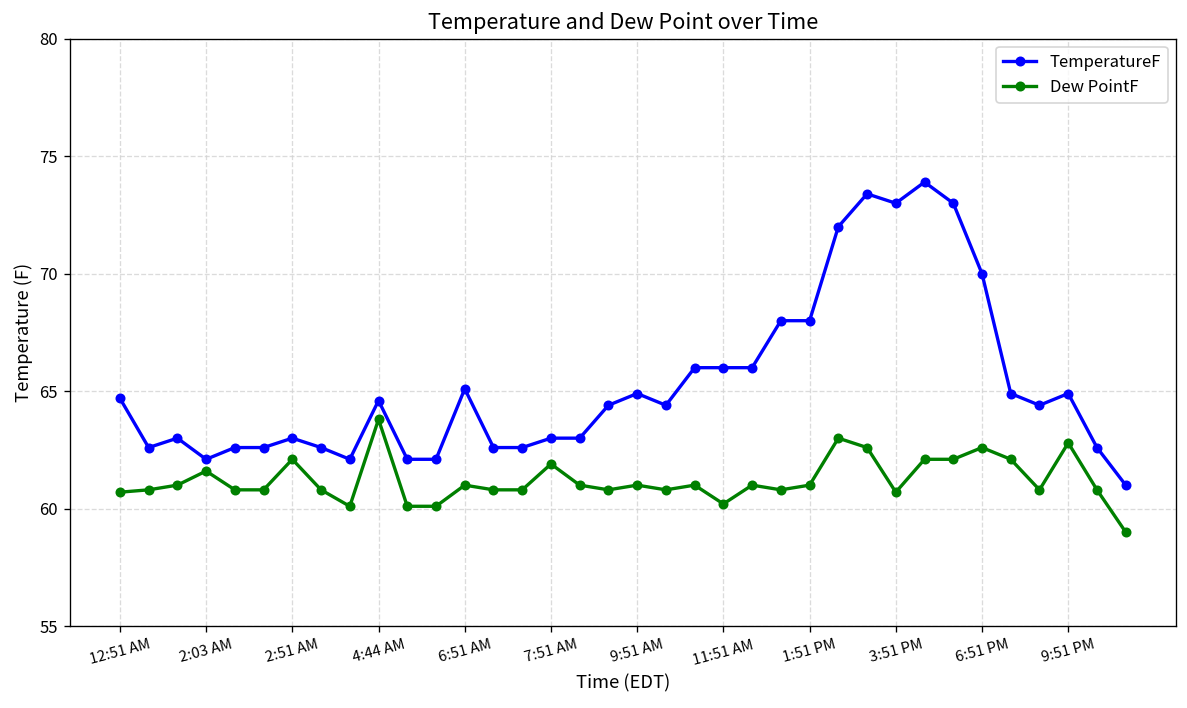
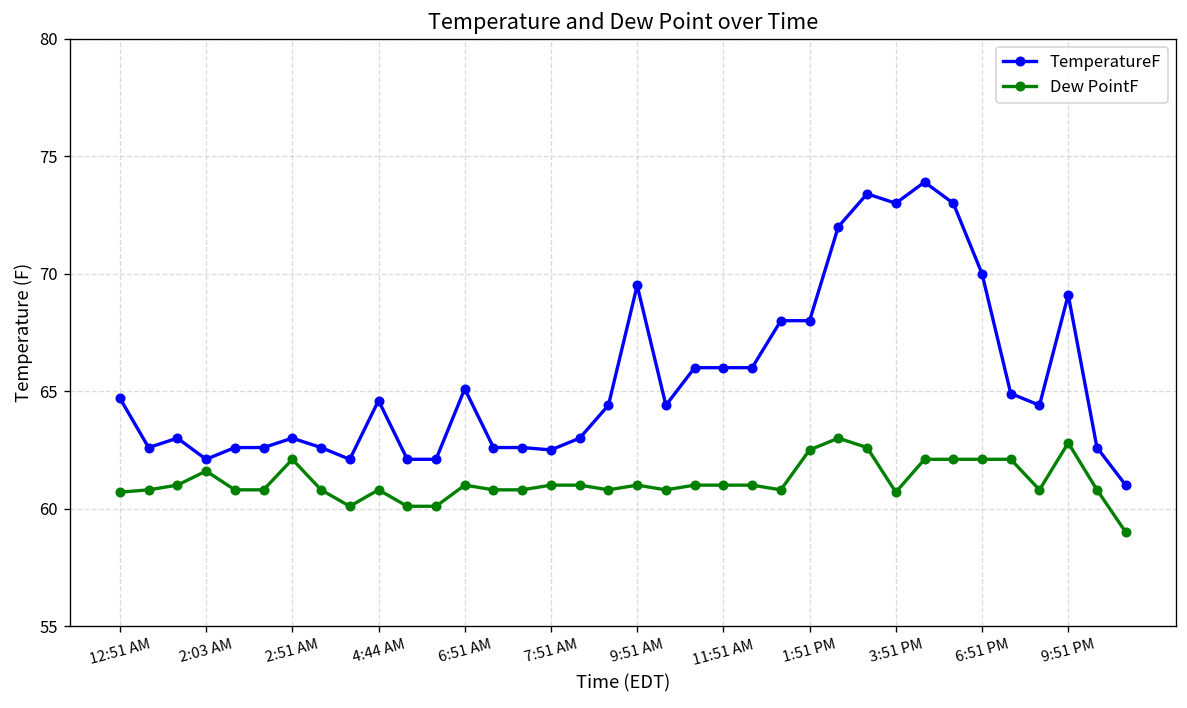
  {
    "TemperatureF": {
      "12:51 AM": 64.7,
      "2:03 AM": 62.1,
      "2:51 AM": 63.0,
      "4:44 AM": 64.6,
      "6:51 AM": 65.1,
-     "7:51 AM": 63.0,
-     "9:51 AM": 64.9,
+     "7:51 AM": 62.5,
+     "9:51 AM": 69.5,
      "11:51 AM": 66.0,
      "1:51 PM": 68.0,
      "3:51 PM": 73.0,
      "6:51 PM": 70.0,
-     "9:51 PM": 64.9
+     "9:51 PM": 69.1
    },
    "Dew PointF": {
      "12:51 AM": 60.7,
      "2:03 AM": 61.6,
      "2:51 AM": 62.1,
-     "4:44 AM": 63.8,
+     "4:44 AM": 60.8,
      "6:51 AM": 61.0,
-     "7:51 AM": 61.9,
+     "7:51 AM": 61.0,
      "9:51 AM": 61.0,
-     "11:51 AM": 60.2,
-     "1:51 PM": 61.0,
+     "11:51 AM": 61.0,
+     "1:51 PM": 62.5,
      "3:51 PM": 60.7,
-     "6:51 PM": 62.6,
+     "6:51 PM": 62.1,
      "9:51 PM": 62.8
    }
  }
